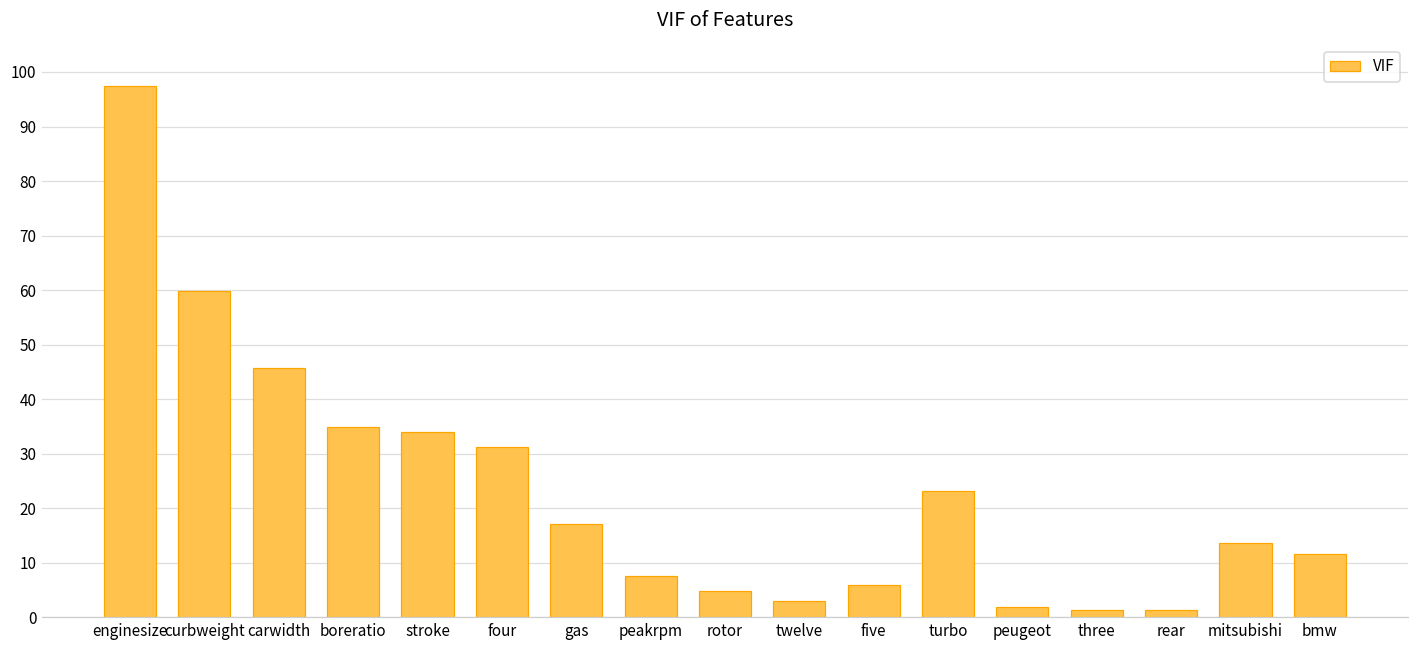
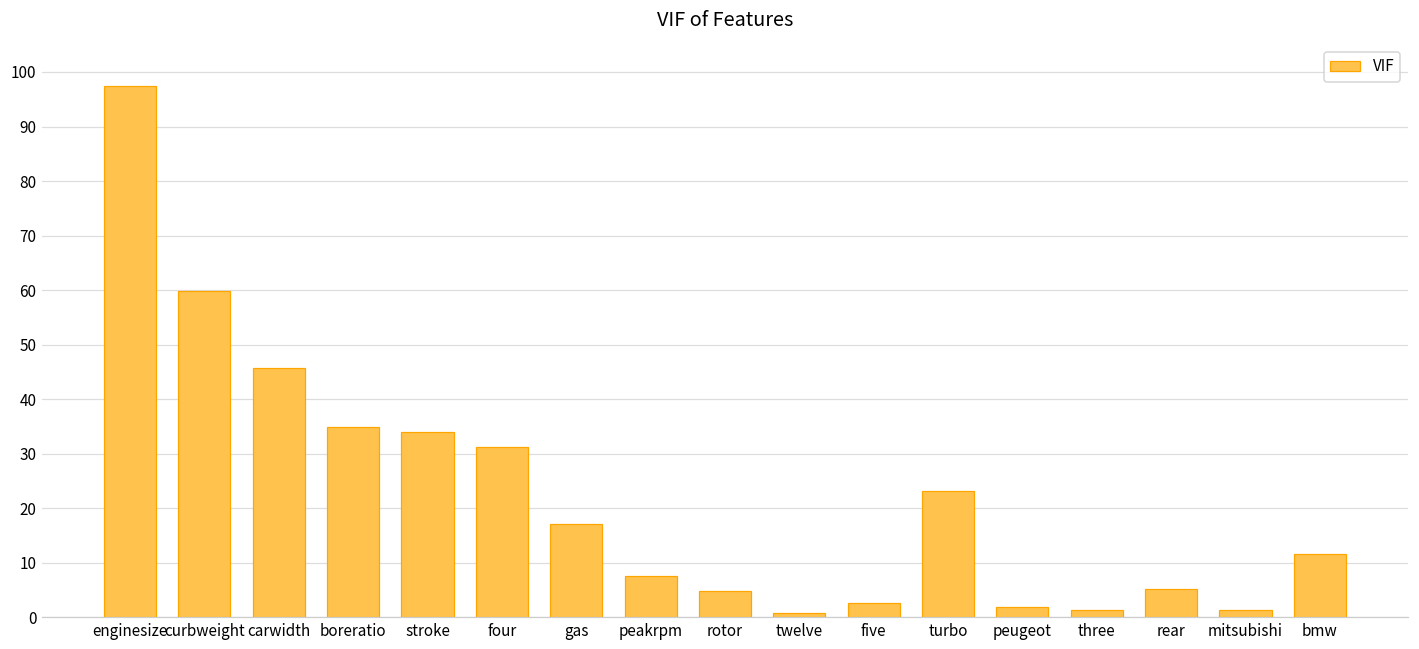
  {
    "enginesize": 98,
    "curbweight": 60,
    "carwidth": 46,
    "boreratio": 35,
    "stroke": 34,
    "four": 31,
    "gas": 17,
    "peakrpm": 8,
    "rotor": 5,
-   "twelve": 3,
-   "five": 6,
+   "twelve": 1,
+   "five": 3,
    "turbo": 23,
    "peugeot": 2,
    "three": 1,
-   "rear": 1,
-   "mitsubishi": 14,
+   "rear": 5,
+   "mitsubishi": 1,
    "bmw": 12
  }
